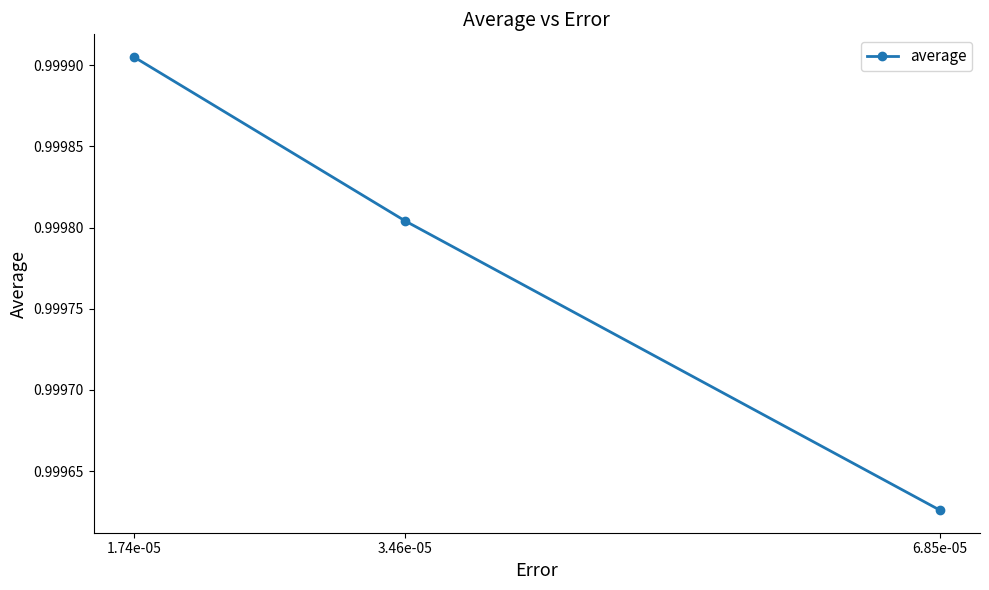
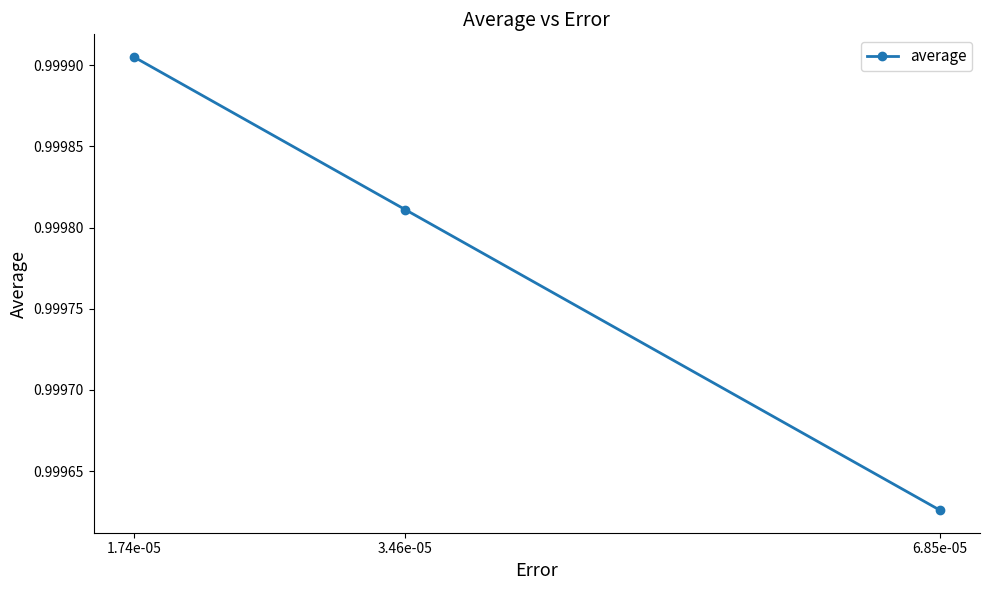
  {
    "1.74e-05": 0.999905,
-   "3.46e-05": 0.999804,
+   "3.46e-05": 0.999811,
    "6.85e-05": 0.999626
  }
